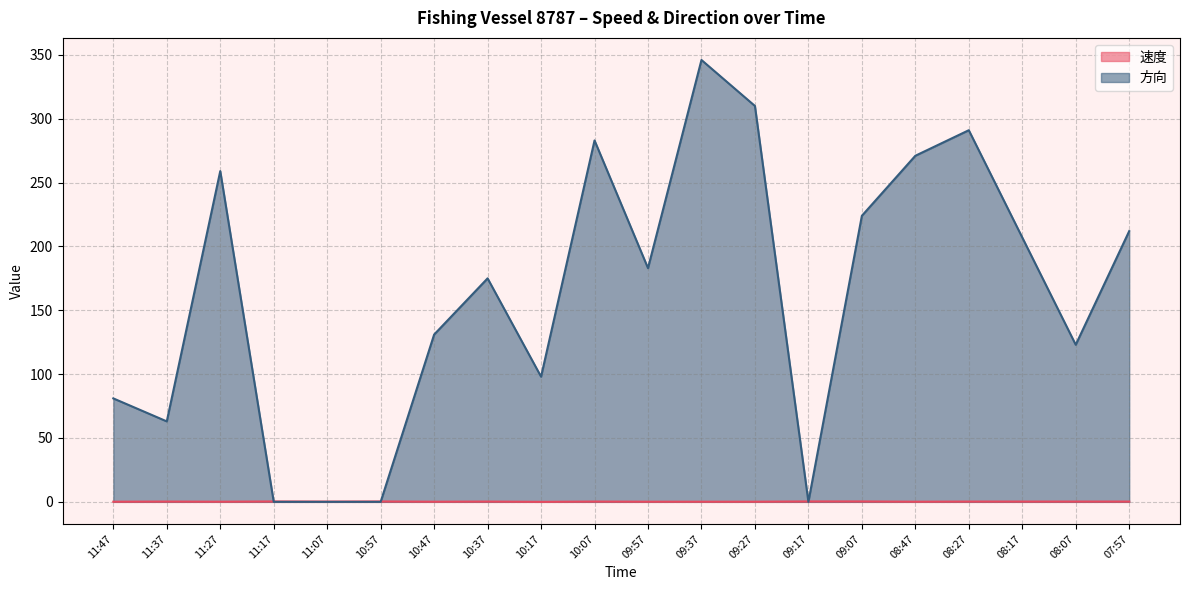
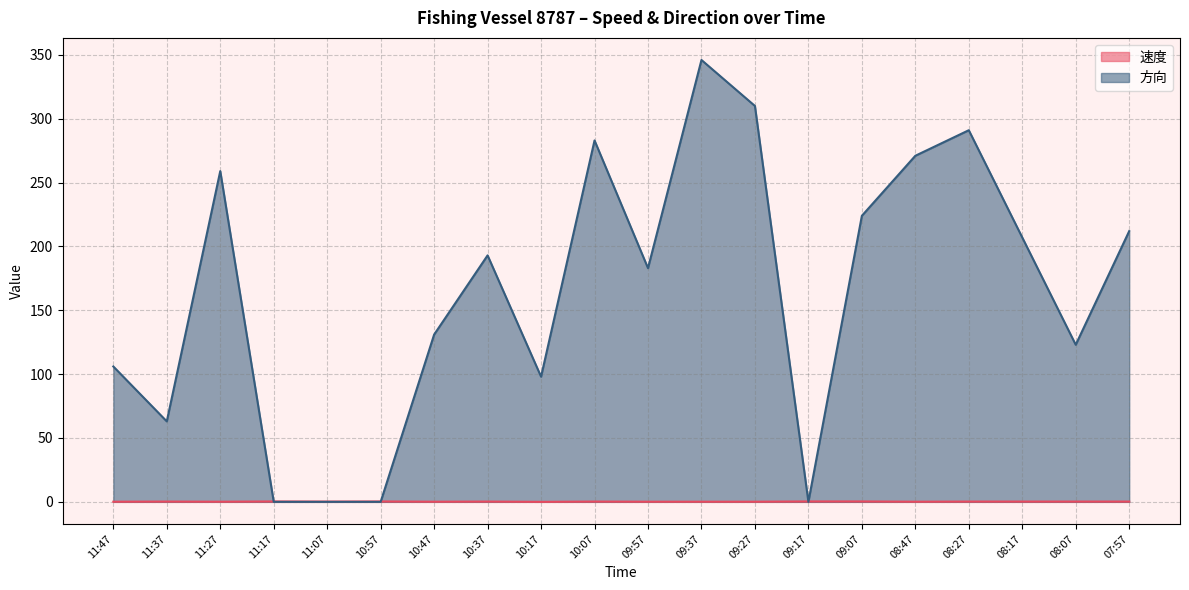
  {
    "速度": {
      "11:47": 0,
      "11:37": 0,
      "11:27": 0,
      "10:47": 0,
      "10:37": 0,
      "10:17": 0,
      "10:07": 0,
      "09:57": 0,
      "09:37": 0,
      "09:27": 0,
      "09:07": 0,
      "08:47": 0,
      "08:27": 0,
      "08:17": 0,
      "08:07": 0,
      "07:57": 0
    },
    "方向": {
-     "11:47": 81,
+     "11:47": 106,
      "11:37": 63,
      "11:27": 259,
      "10:47": 131,
-     "10:37": 175,
+     "10:37": 193,
      "10:17": 98,
      "10:07": 283,
      "09:57": 183,
      "09:37": 346,
      "09:27": 310,
      "09:07": 224,
      "08:47": 271,
      "08:27": 291,
      "08:17": 207,
      "08:07": 123,
      "07:57": 212
    }
  }
